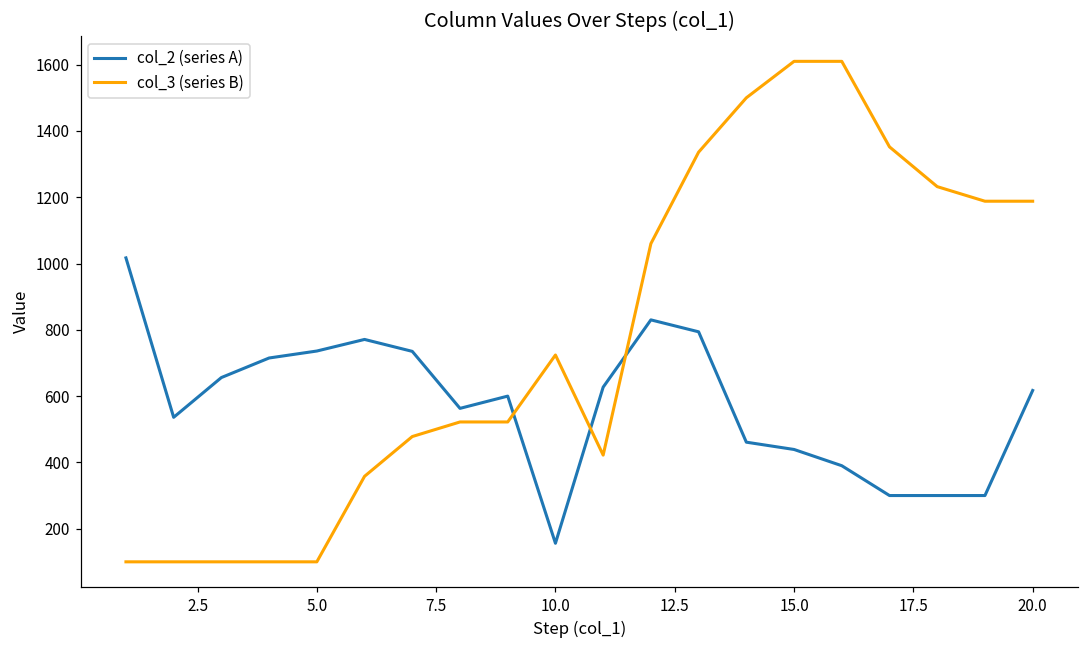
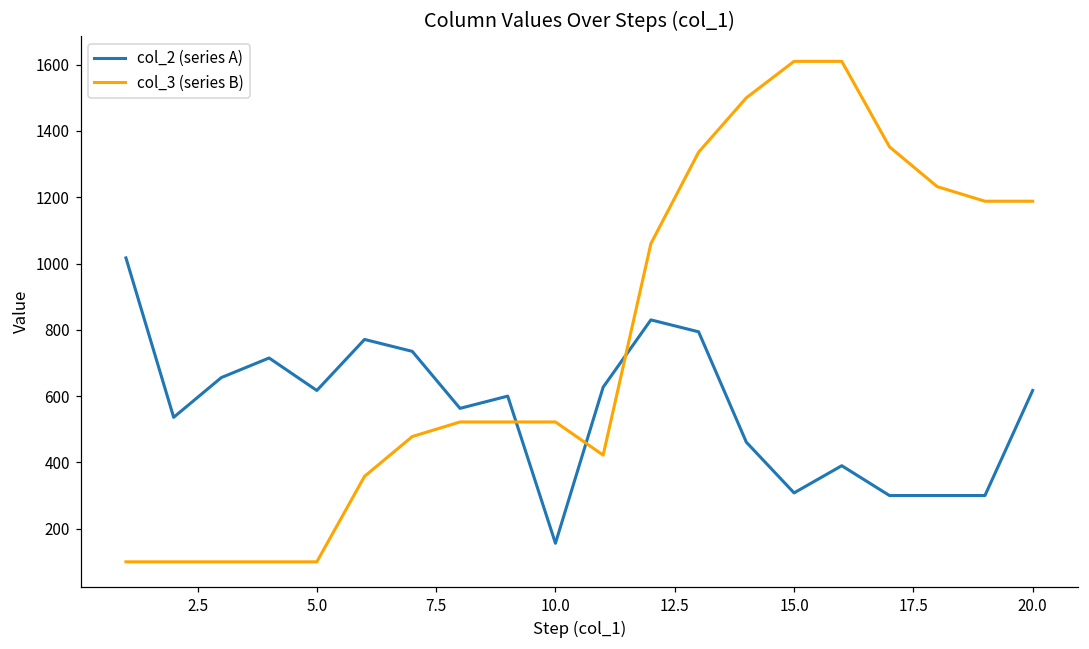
  {
    "col_2 (series A)": {
-     "5.0": 740,
+     "5.0": 620,
      "10.0": 160,
-     "15.0": 440,
+     "15.0": 310,
      "20.0": 620
    },
    "col_3 (series B)": {
      "5.0": 100,
-     "10.0": 720,
+     "10.0": 520,
      "15.0": 1610,
      "20.0": 1190
    }
  }
